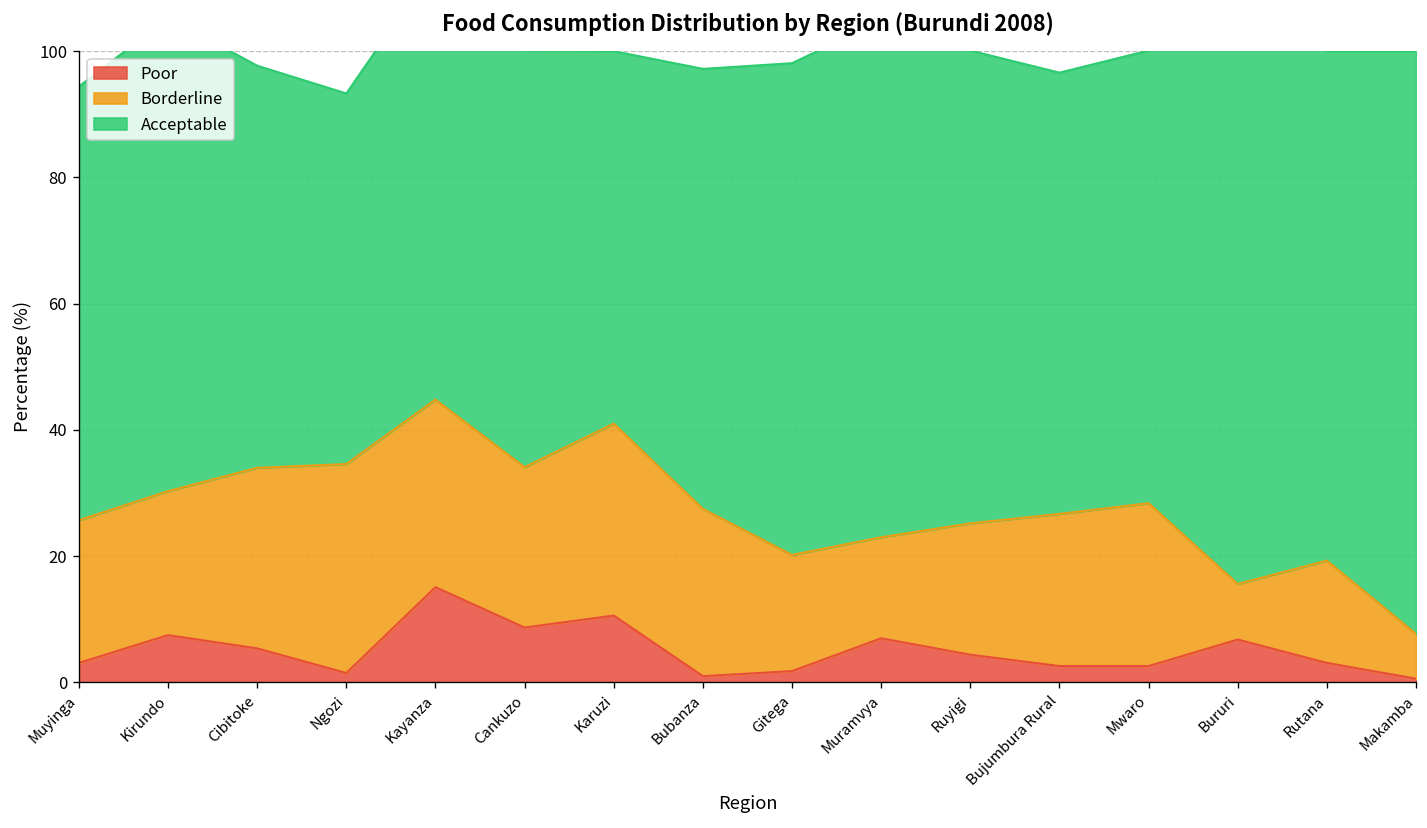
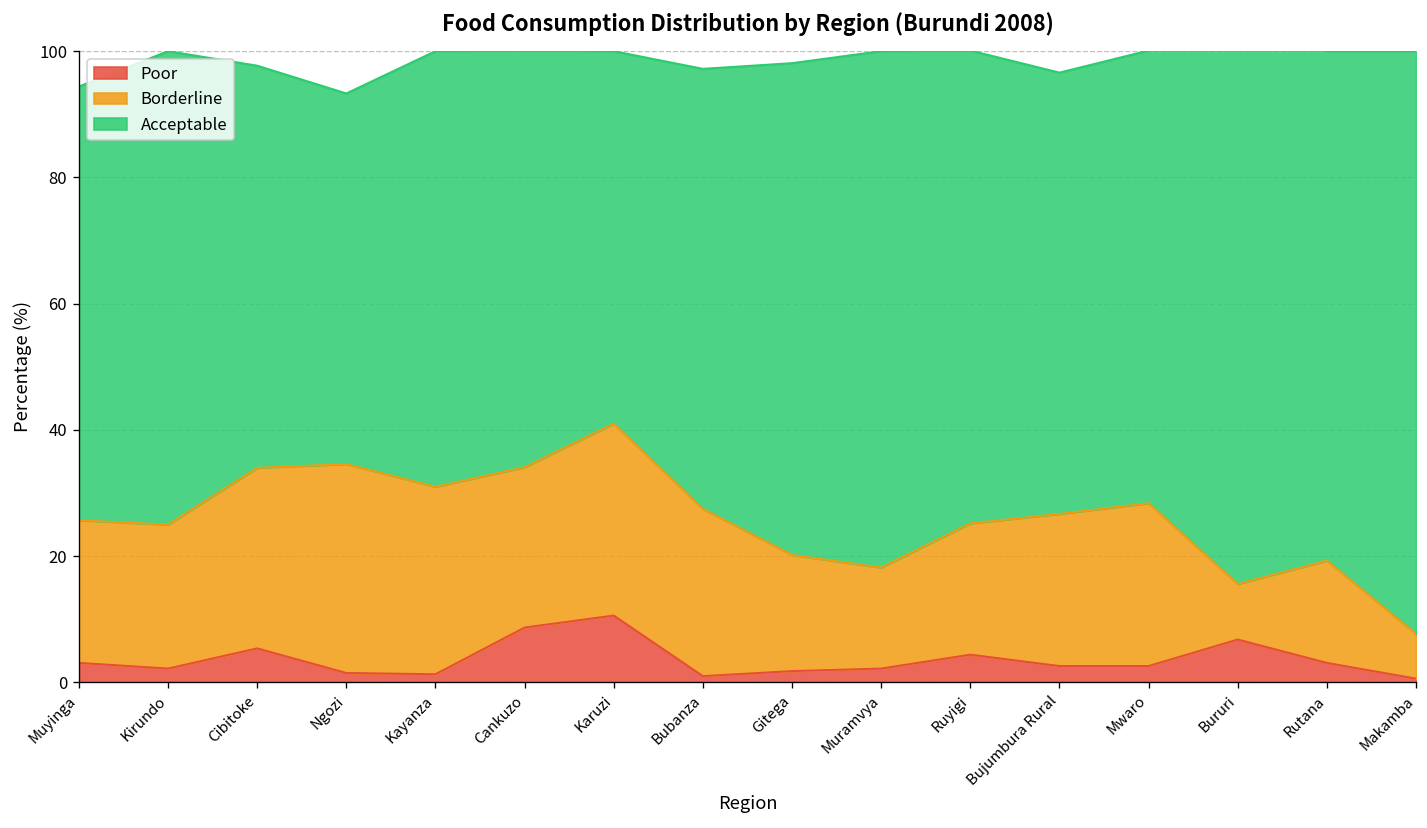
  {
    "Poor": {
      "Muyinga": 3,
-     "Kirundo": 8,
+     "Kirundo": 2,
      "Cibitoke": 5,
      "Ngozi": 2,
-     "Kayanza": 15,
+     "Kayanza": 1,
      "Cankuzo": 9,
      "Karuzi": 11,
      "Bubanza": 1,
      "Gitega": 2,
-     "Muramvya": 7,
+     "Muramvya": 2,
      "Ruyigi": 4,
      "Bujumbura Rural": 3,
      "Mwaro": 3,
      "Bururi": 7,
      "Rutana": 3,
      "Makamba": 1
    },
    "Borderline": {
      "Muyinga": 23,
      "Kirundo": 23,
      "Cibitoke": 29,
      "Ngozi": 33,
      "Kayanza": 30,
      "Cankuzo": 25,
      "Karuzi": 30,
      "Bubanza": 27,
      "Gitega": 18,
      "Muramvya": 16,
      "Ruyigi": 21,
      "Bujumbura Rural": 24,
      "Mwaro": 26,
      "Bururi": 9,
      "Rutana": 16,
      "Makamba": 7
    },
    "Acceptable": {
      "Muyinga": 69,
      "Cibitoke": 64,
      "Ngozi": 59,
      "Cankuzo": 66,
      "Karuzi": 59,
      "Bubanza": 70,
      "Gitega": 78,
      "Ruyigi": 75,
      "Bujumbura Rural": 70,
      "Mwaro": 72,
      "Rutana": 81,
      "Makamba": 92
    }
  }
